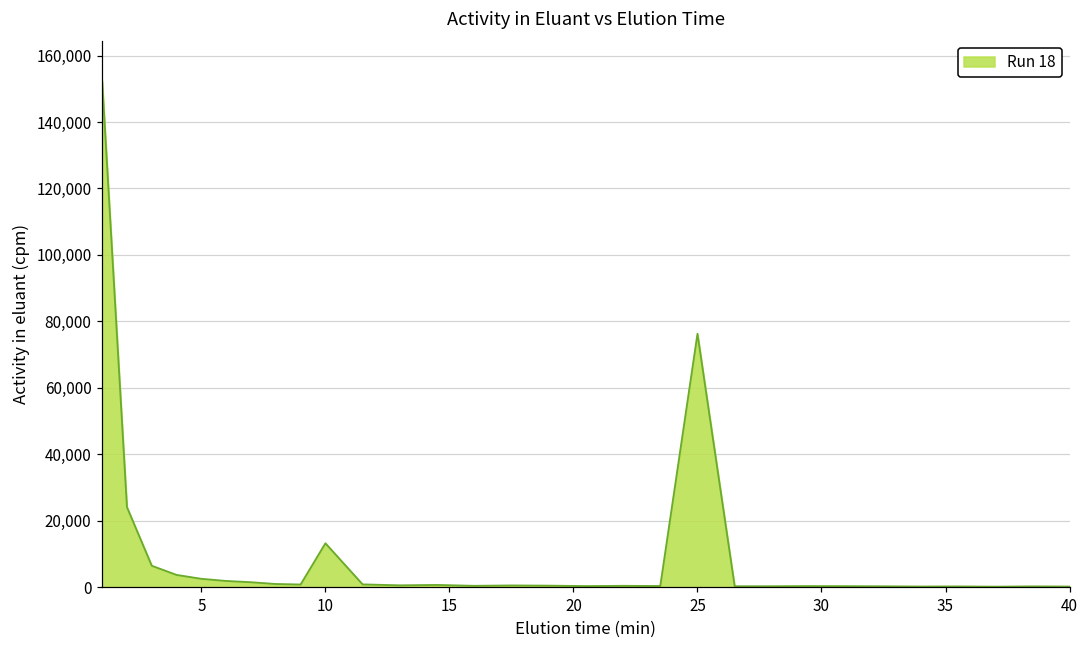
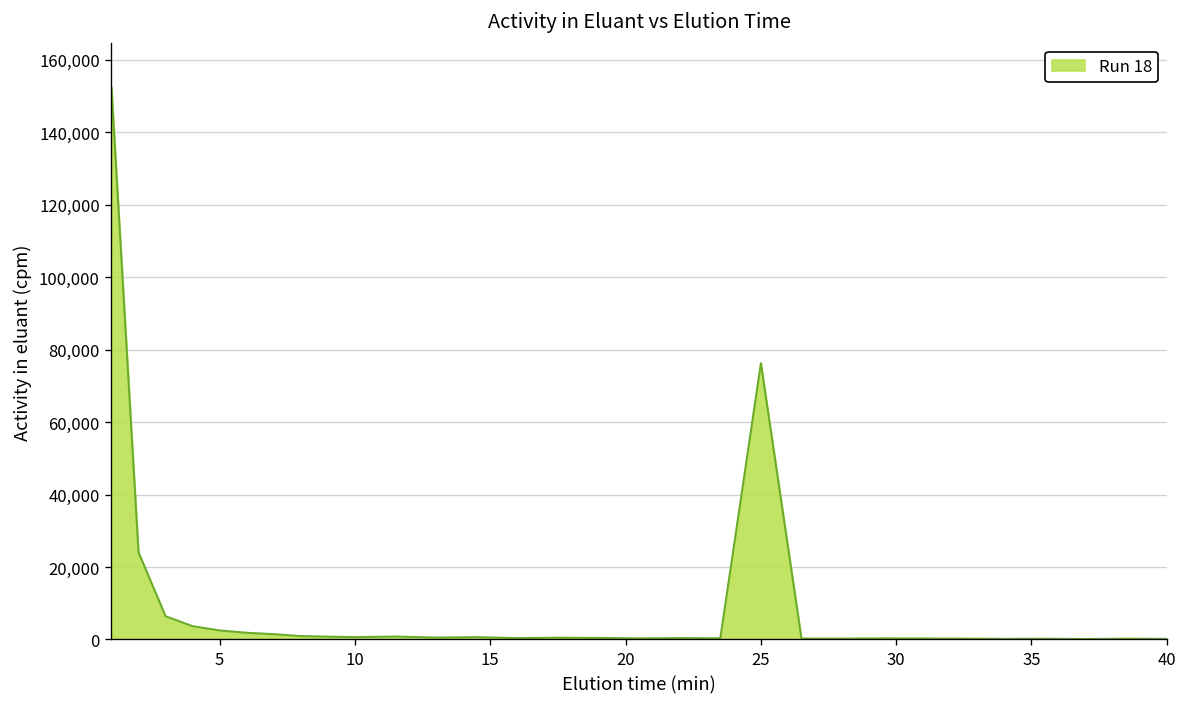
  {
    "5": "2,000",
-   "10": "13,000",
+   "10": "1,000",
    "25": "76,000",
    "40": "0"
  }
